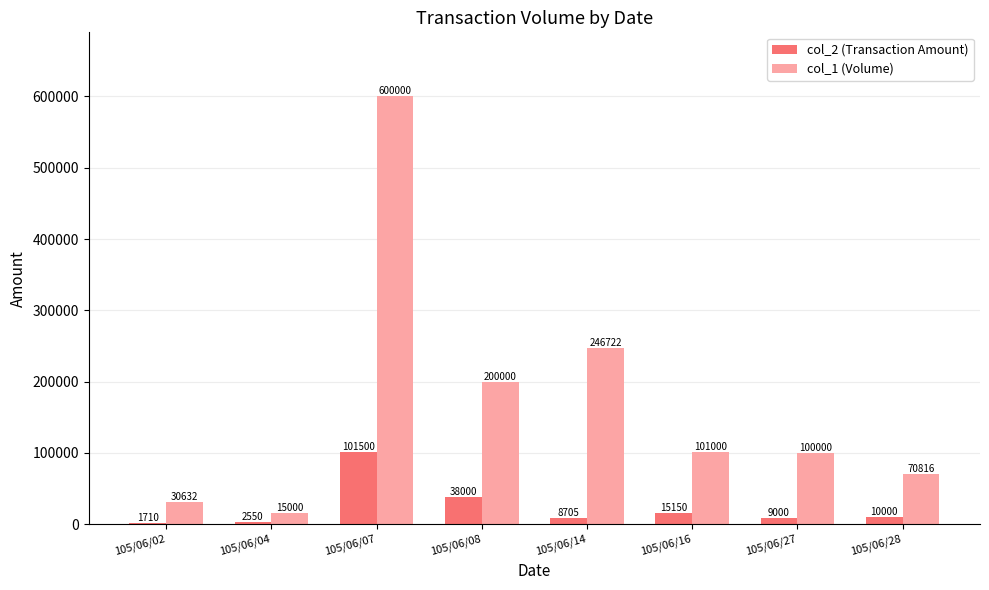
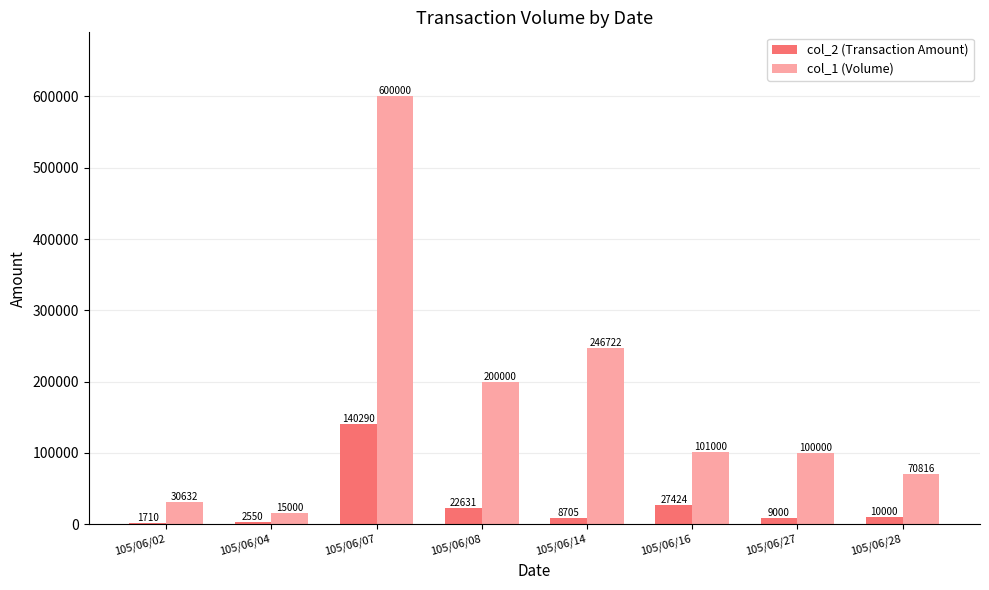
  {
    "col_2 (Transaction Amount)": {
      "105/06/02": 1710,
      "105/06/04": 2550,
-     "105/06/07": 101500,
-     "105/06/08": 38000,
+     "105/06/07": 140290,
+     "105/06/08": 22631,
      "105/06/14": 8705,
-     "105/06/16": 15150,
+     "105/06/16": 27424,
      "105/06/27": 9000,
      "105/06/28": 10000
    },
    "col_1 (Volume)": {
      "105/06/02": 30632,
      "105/06/04": 15000,
      "105/06/07": 600000,
      "105/06/08": 200000,
      "105/06/14": 246722,
      "105/06/16": 101000,
      "105/06/27": 100000,
      "105/06/28": 70816
    }
  }
